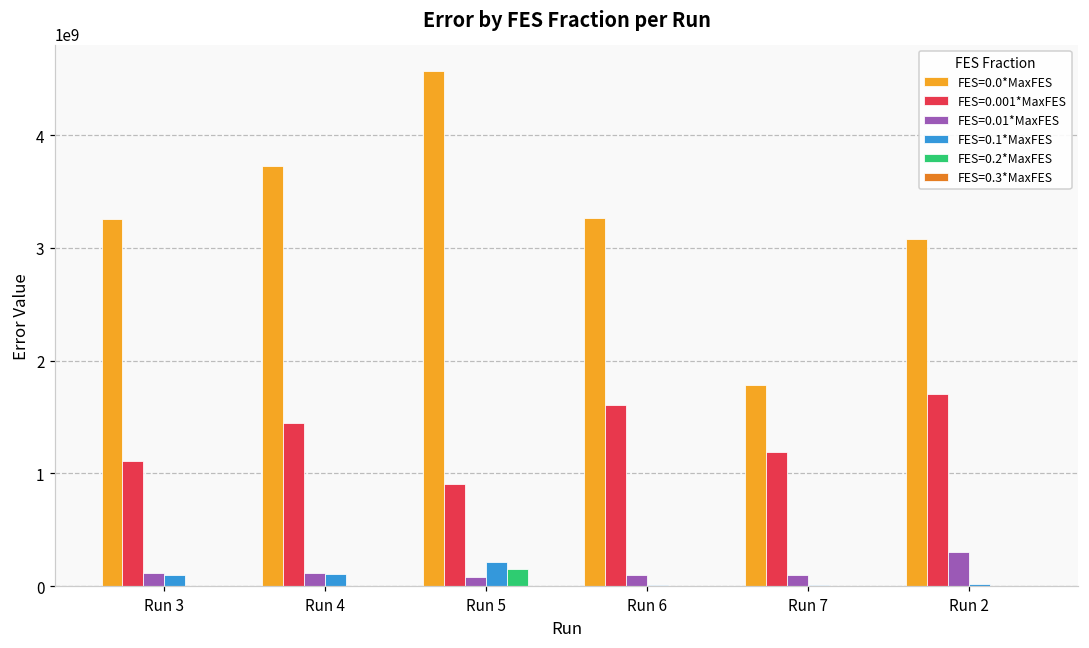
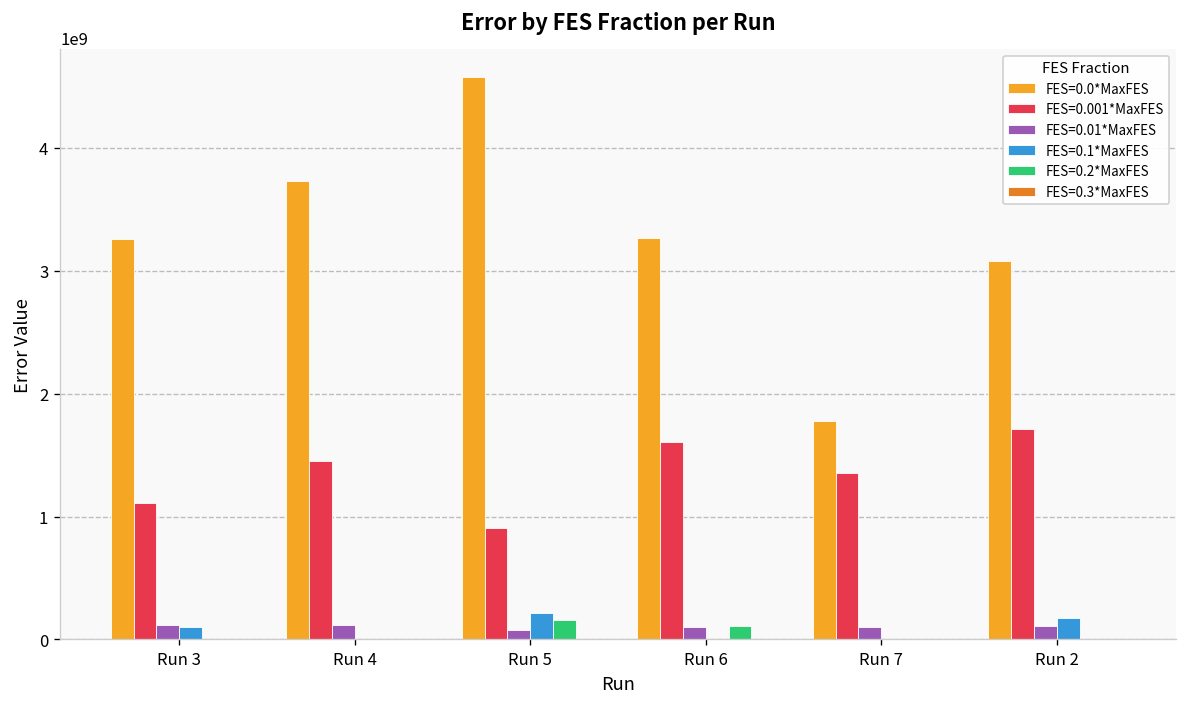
  {
    "FES=0.001*MaxFES": {
      "Run 3": 1110000000,
      "Run 4": 1450000000,
      "Run 5": 910000000,
      "Run 6": 1600000000,
-     "Run 7": 1190000000,
+     "Run 7": 1350000000,
      "Run 2": 1710000000
    },
    "FES=0.01*MaxFES": {
      "Run 3": 120000000,
      "Run 4": 120000000,
      "Run 5": 80000000,
      "Run 6": 100000000,
      "Run 7": 100000000,
-     "Run 2": 300000000
+     "Run 2": 110000000
    },
    "FES=0.1*MaxFES": {
      "Run 3": 100000000,
-     "Run 4": 110000000,
+     "Run 4": 0,
      "Run 5": 220000000,
-     "Run 2": 20000000
+     "Run 2": 180000000
    },
    "FES=0.2*MaxFES": {
      "Run 5": 150000000,
-     "Run 6": 0
+     "Run 6": 110000000
    }
  }
